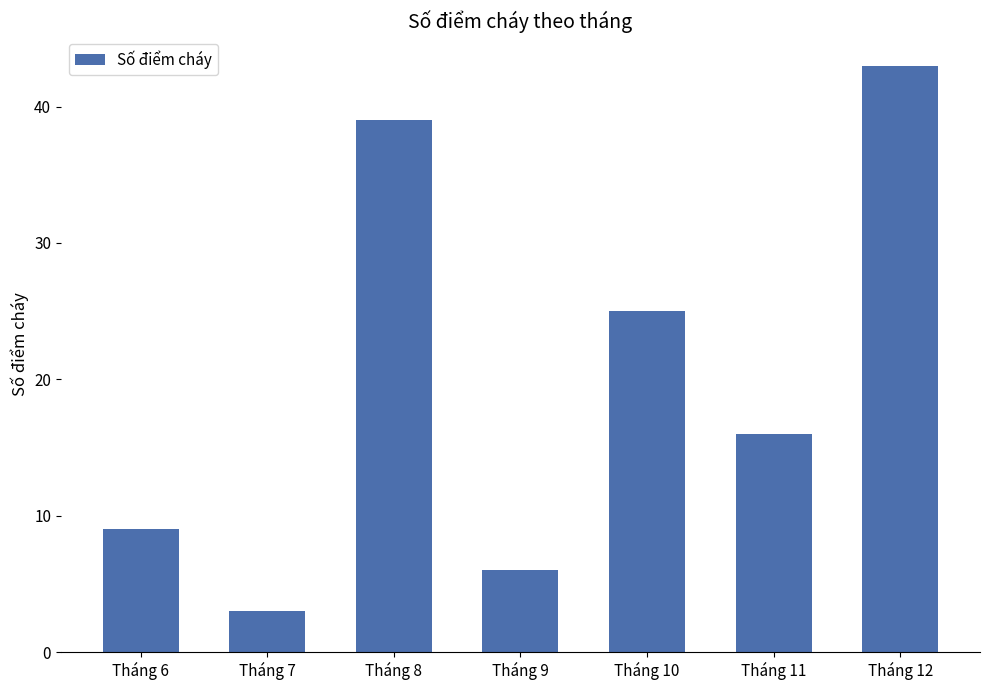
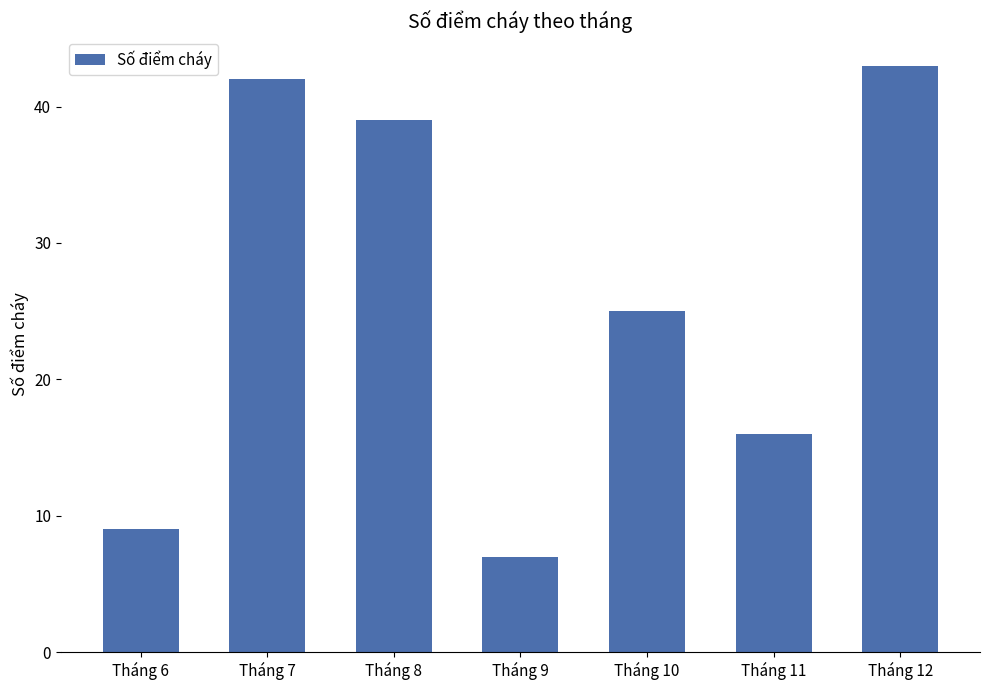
  {
    "Tháng 6": 9,
-   "Tháng 7": 3,
+   "Tháng 7": 42,
    "Tháng 8": 39,
-   "Tháng 9": 6,
+   "Tháng 9": 7,
    "Tháng 10": 25,
    "Tháng 11": 16,
    "Tháng 12": 43
  }
